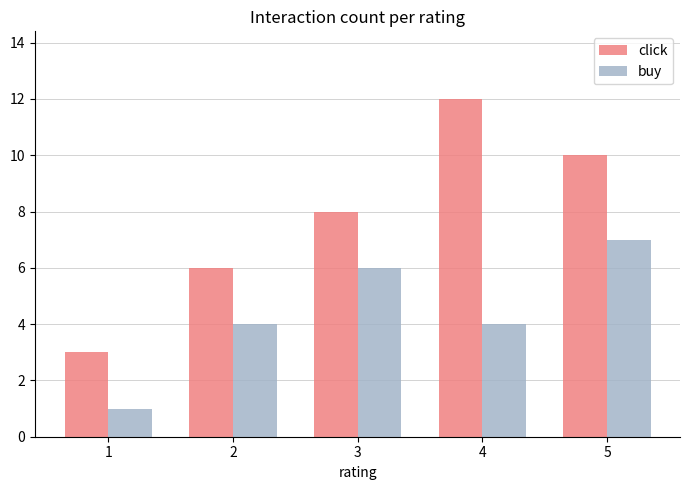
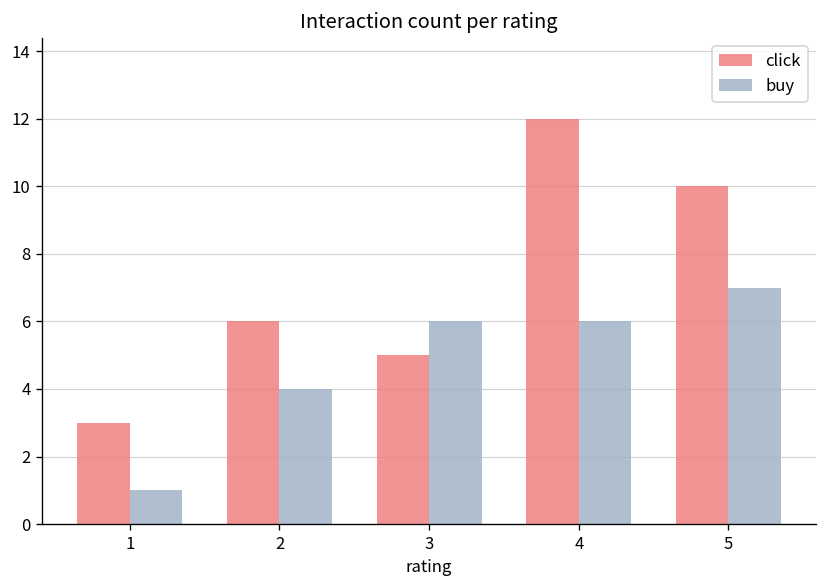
  {
    "click": {
      "1": 3,
      "2": 6,
-     "3": 8,
+     "3": 5,
      "4": 12,
      "5": 10
    },
    "buy": {
      "1": 1,
      "2": 4,
      "3": 6,
-     "4": 4,
+     "4": 6,
      "5": 7
    }
  }
